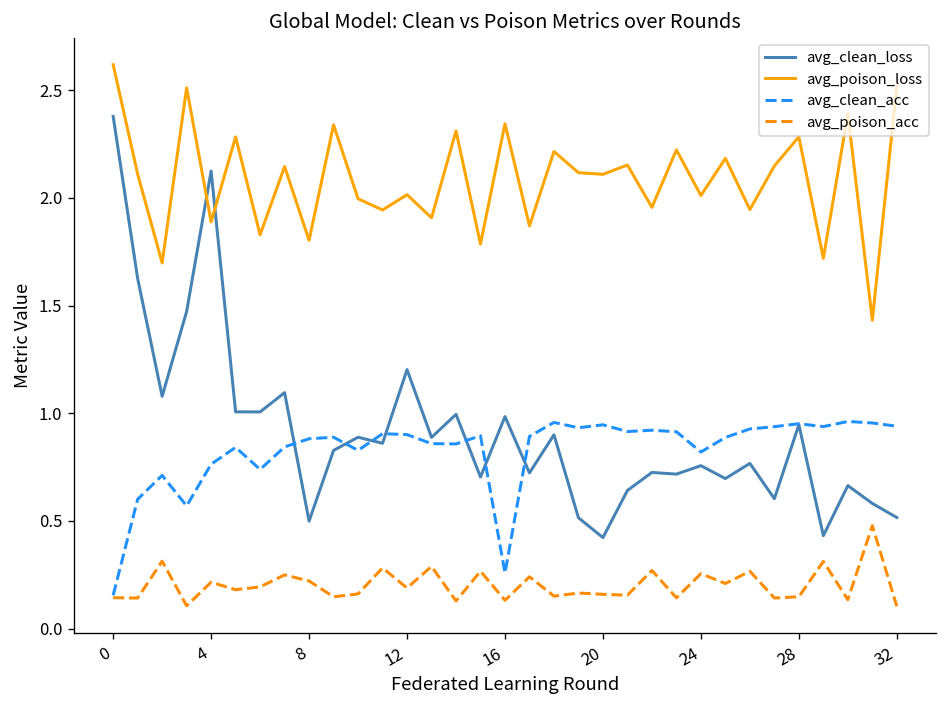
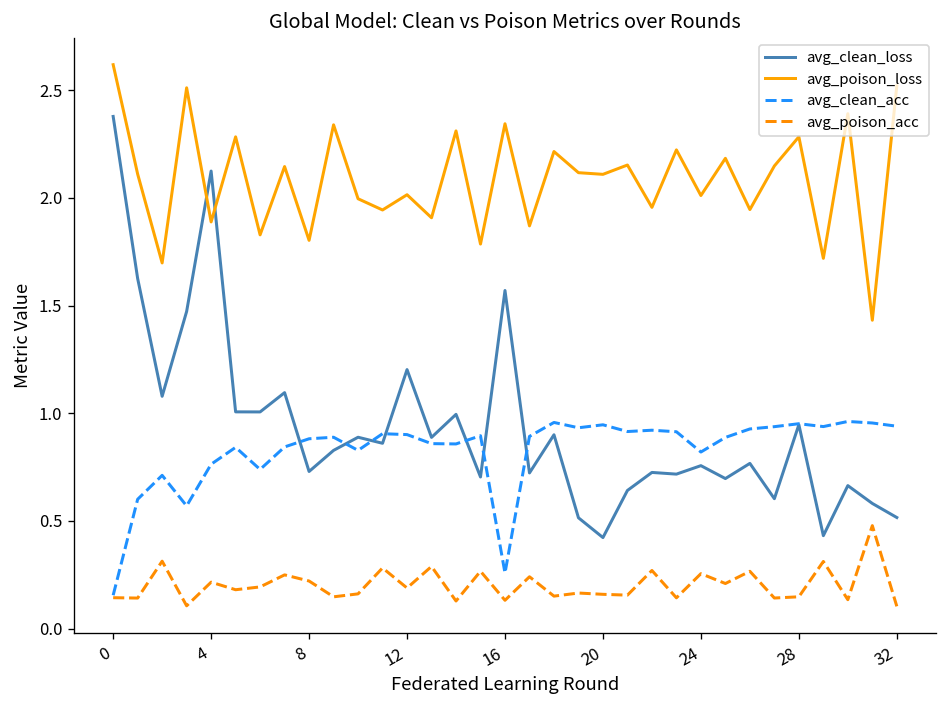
  {
    "avg_clean_loss": {
      "0": 2.38,
      "4": 2.12,
-     "8": 0.50,
+     "8": 0.73,
      "12": 1.20,
-     "16": 0.98,
+     "16": 1.57,
      "20": 0.42,
      "24": 0.76,
      "32": 0.52
    },
    "avg_clean_acc": {
      "4": 0.76,
      "8": 0.88,
      "12": 0.90,
      "16": 0.26,
      "20": 0.95,
      "24": 0.82,
      "32": 0.94
    }
  }
